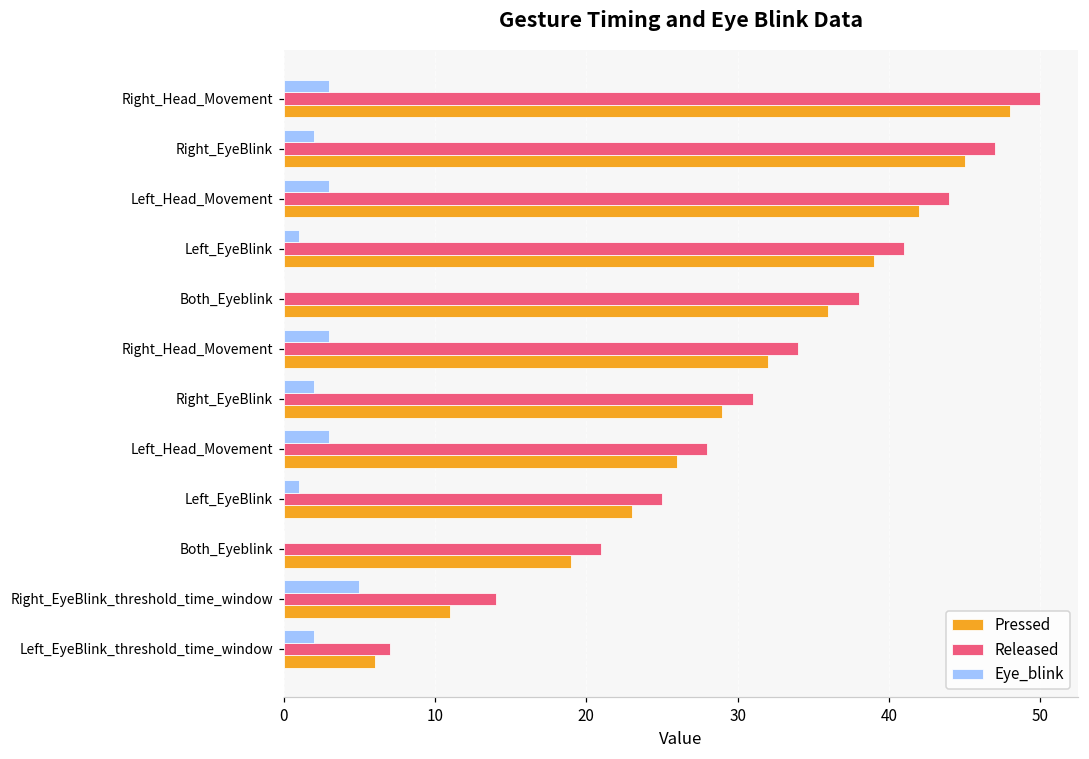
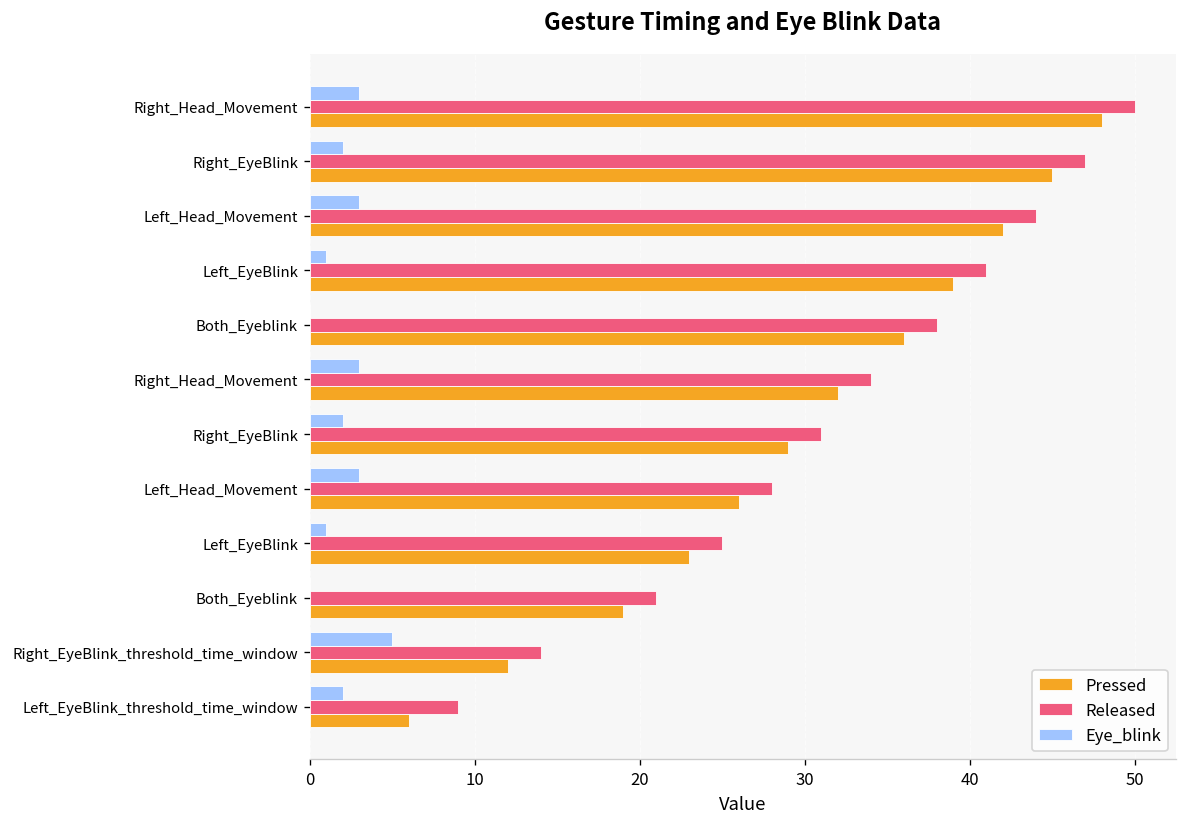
  {
    "Pressed": {
-     "Right_EyeBlink_threshold_time_window": 11,
+     "Right_EyeBlink_threshold_time_window": 12,
      "Left_EyeBlink_threshold_time_window": 6
    },
    "Released": {
      "Right_EyeBlink_threshold_time_window": 14,
-     "Left_EyeBlink_threshold_time_window": 7
+     "Left_EyeBlink_threshold_time_window": 9
    },
    "Eye_blink": {
      "Right_EyeBlink_threshold_time_window": 5,
      "Left_EyeBlink_threshold_time_window": 2
    }
  }
